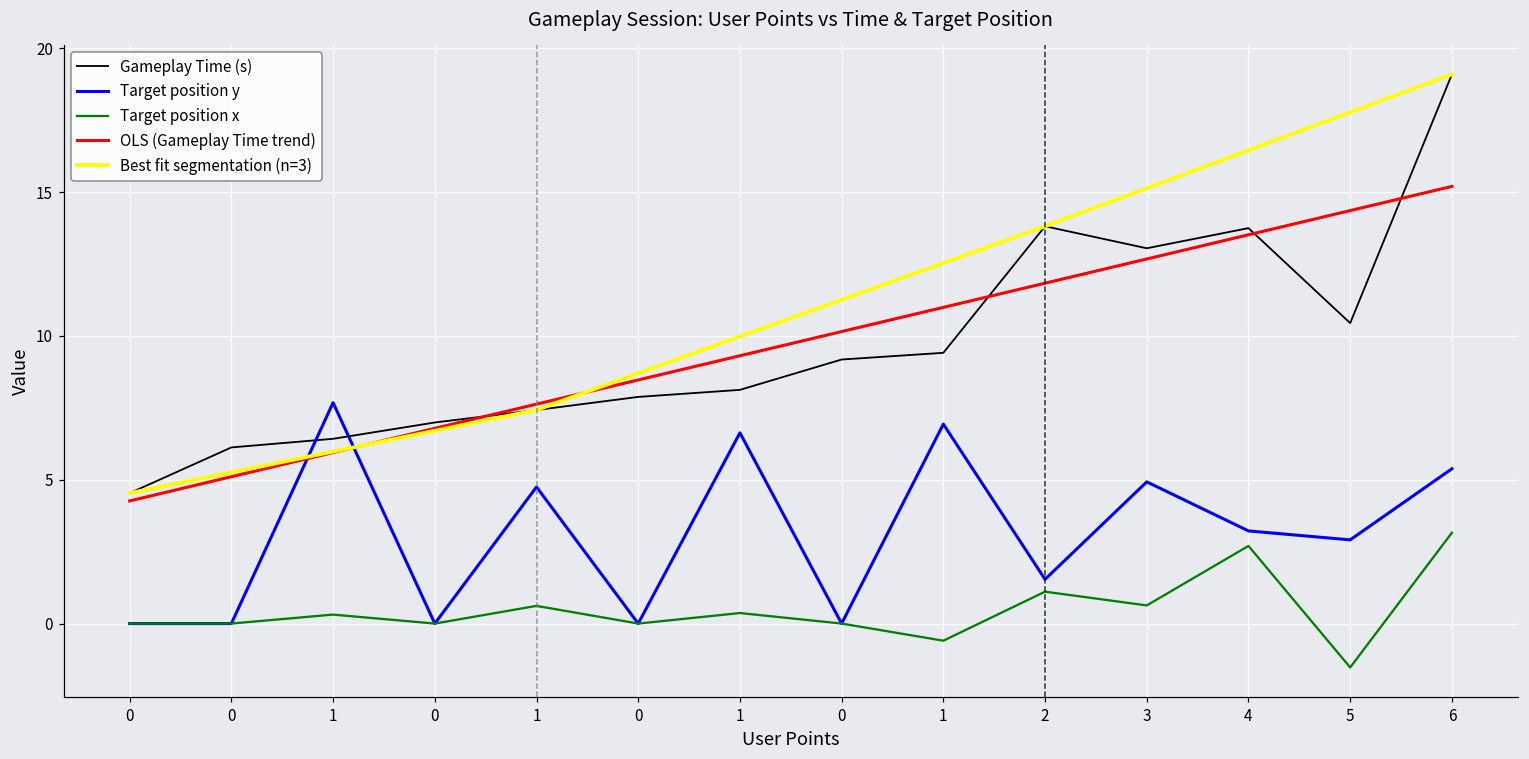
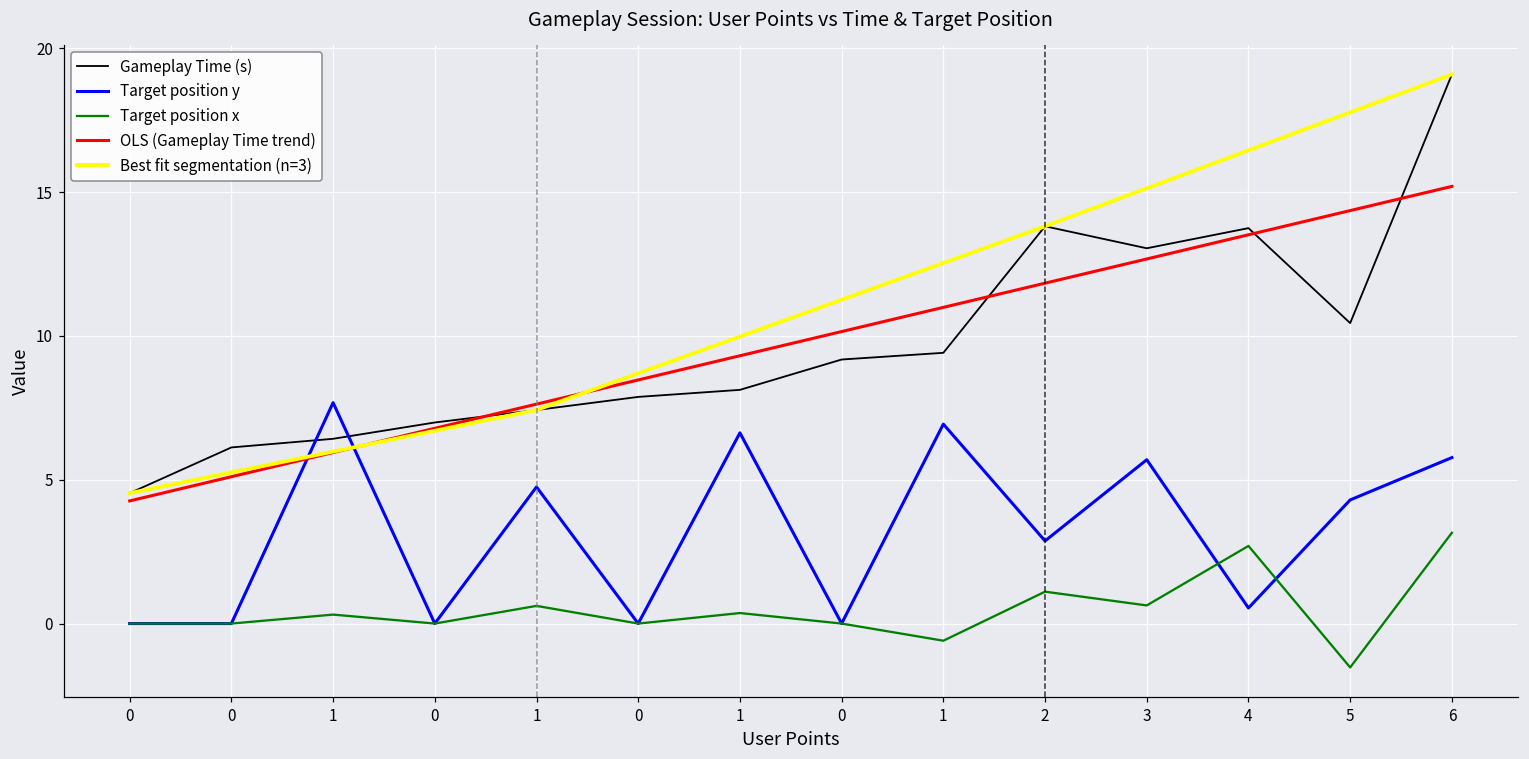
  {
    "Gameplay Time (s)": {
      "3": 13.0,
      "4": 13.7,
      "5": 10.4
    },
    "Target position y": {
-     "2": 1.5,
-     "3": 4.9,
-     "4": 3.2,
-     "5": 2.9,
-     "6": 5.4
+     "2": 2.9,
+     "3": 5.7,
+     "4": 0.5,
+     "5": 4.3,
+     "6": 5.8
    },
    "Target position x": {
      "2": 1.1,
      "3": 0.6,
      "4": 2.7,
      "5": -1.5,
      "6": 3.2
    },
    "OLS (Gameplay Time trend)": {
      "2": 11.8,
      "3": 12.7,
      "4": 13.5,
      "5": 14.4,
      "6": 15.2
    }
  }
